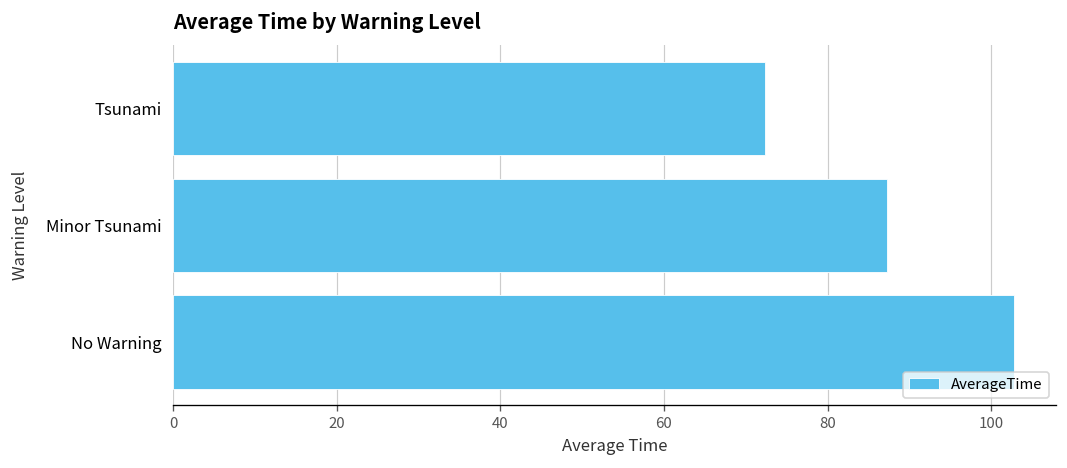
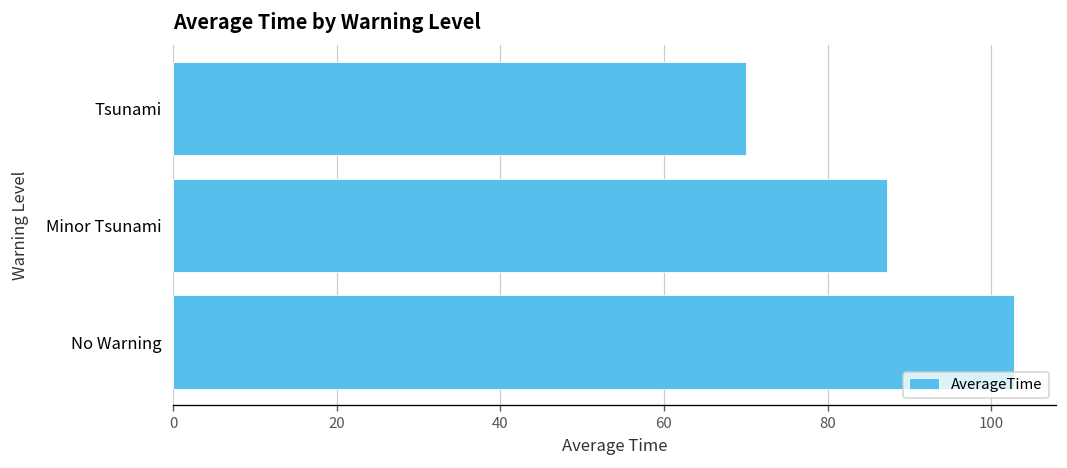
  {
-   "Tsunami": 72,
+   "Tsunami": 70,
    "Minor Tsunami": 87,
    "No Warning": 103
  }
